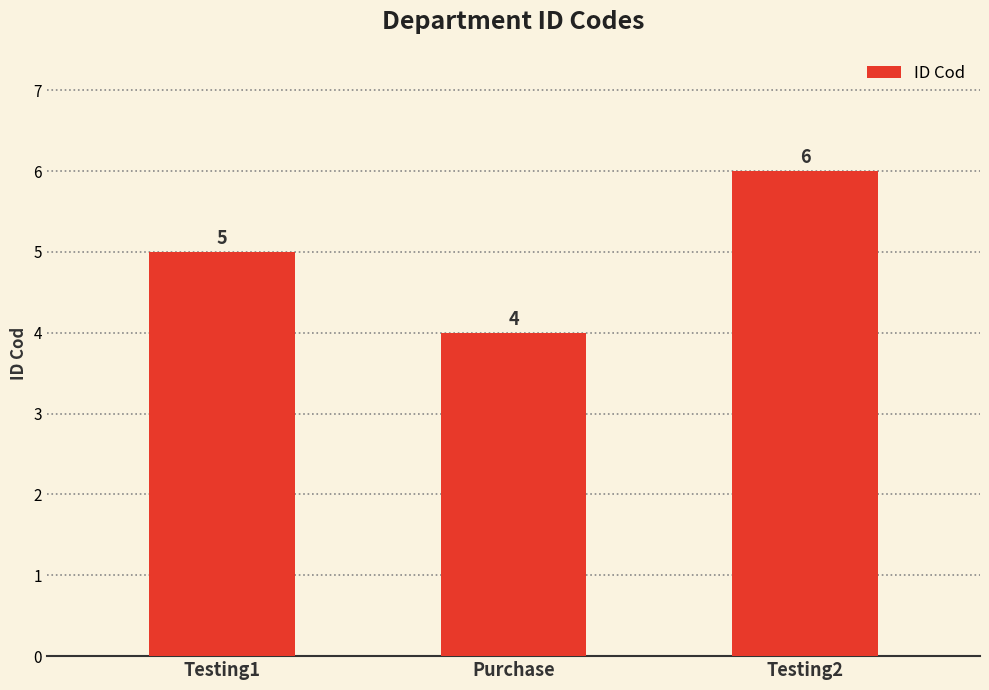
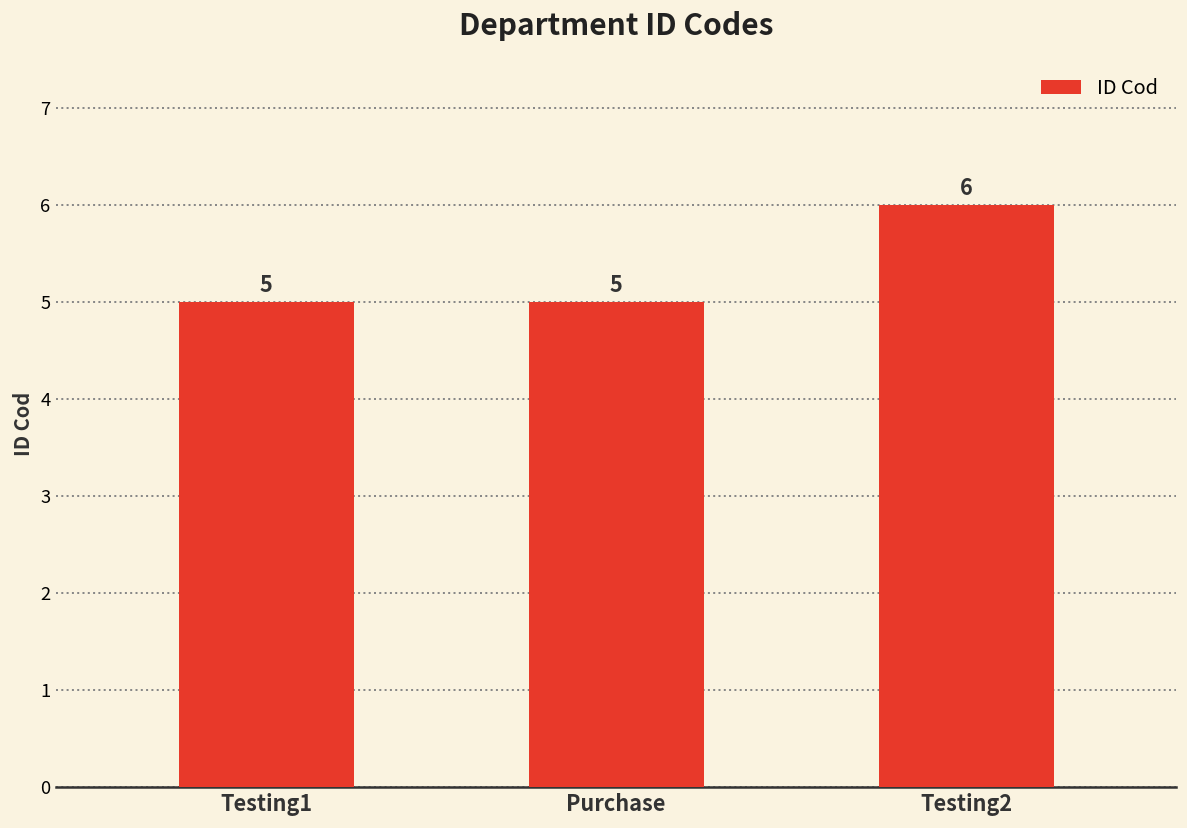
  {
    "Testing1": 5,
-   "Purchase": 4,
+   "Purchase": 5,
    "Testing2": 6
  }
